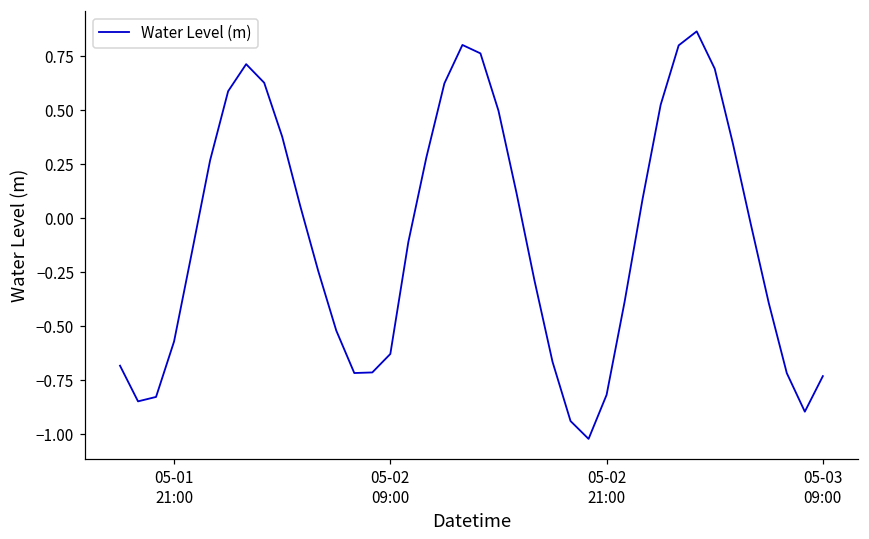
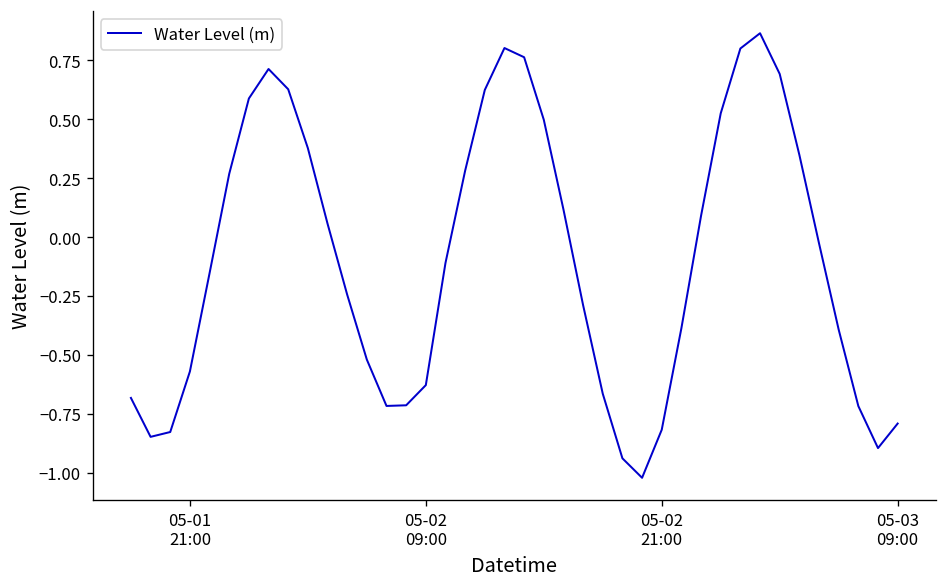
  {
    "05-01 21:00": -0.57,
    "05-02 09:00": -0.63,
    "05-02 21:00": -0.82,
-   "05-03 09:00": -0.73
+   "05-03 09:00": -0.79
  }
